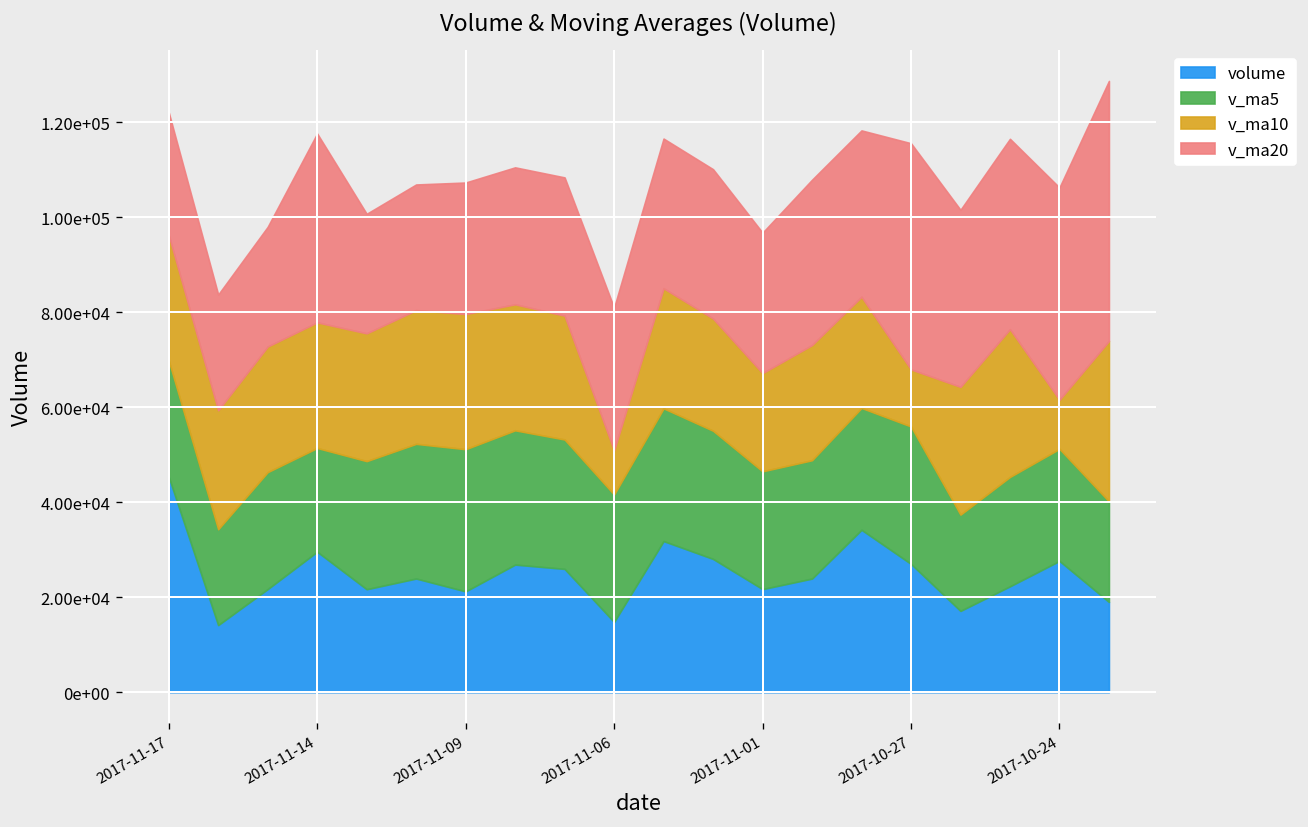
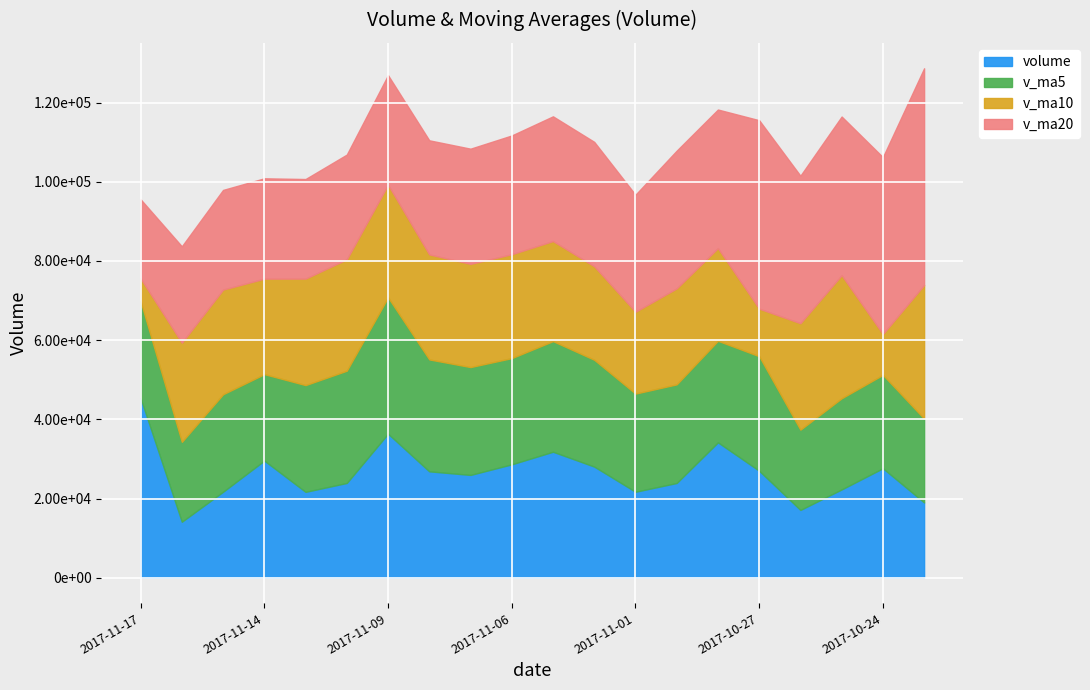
  {
    "volume": {
      "2017-11-17": 45000,
      "2017-11-14": 30000,
-     "2017-11-09": 21000,
-     "2017-11-06": 15000,
+     "2017-11-09": 36000,
+     "2017-11-06": 29000,
      "2017-11-01": 22000,
      "2017-10-27": 27000,
      "2017-10-24": 28000
    },
    "v_ma5": {
      "2017-11-17": 24000,
      "2017-11-14": 22000,
-     "2017-11-09": 30000,
+     "2017-11-09": 34000,
      "2017-11-06": 27000,
      "2017-11-01": 25000,
      "2017-10-27": 29000,
      "2017-10-24": 24000
    },
    "v_ma10": {
-     "2017-11-17": 26000,
-     "2017-11-14": 26000,
+     "2017-11-17": 6000,
+     "2017-11-14": 24000,
      "2017-11-09": 28000,
-     "2017-11-06": 9000,
+     "2017-11-06": 26000,
      "2017-11-01": 21000,
      "2017-10-27": 12000,
      "2017-10-24": 10000
    },
    "v_ma20": {
-     "2017-11-17": 26000,
-     "2017-11-14": 40000,
+     "2017-11-17": 20000,
+     "2017-11-14": 25000,
      "2017-11-09": 28000,
      "2017-11-06": 30000,
      "2017-11-01": 30000,
      "2017-10-27": 48000,
      "2017-10-24": 45000
    }
  }
